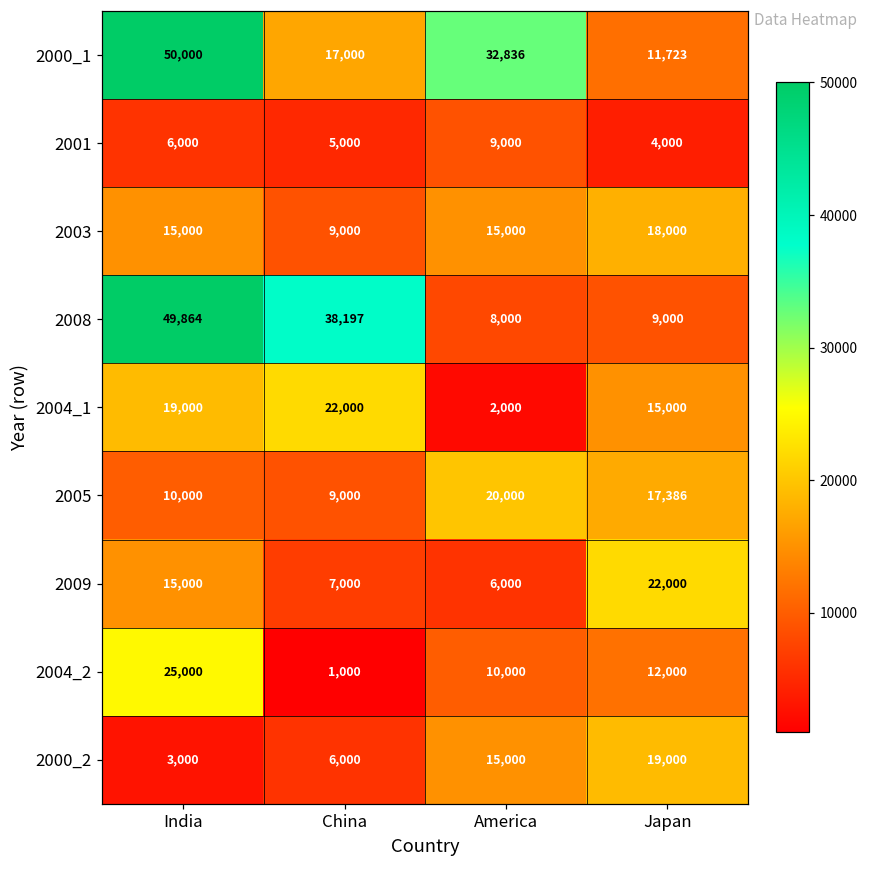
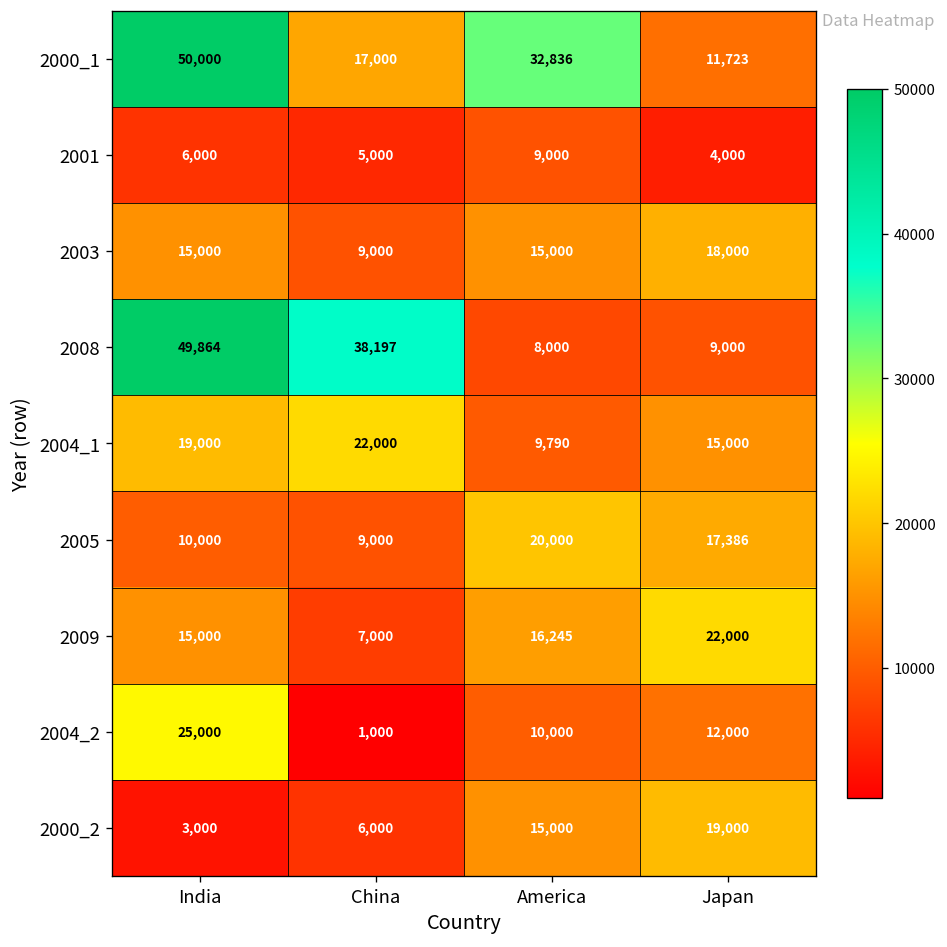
  {
    "2000_1": {
      "India": "50,000",
      "China": "17,000",
      "America": "32,836",
      "Japan": "11,723"
    },
    "2001": {
      "India": "6,000",
      "China": "5,000",
      "America": "9,000",
      "Japan": "4,000"
    },
    "2003": {
      "India": "15,000",
      "China": "9,000",
      "America": "15,000",
      "Japan": "18,000"
    },
    "2008": {
      "India": "49,864",
      "China": "38,197",
      "America": "8,000",
      "Japan": "9,000"
    },
    "2004_1": {
      "India": "19,000",
      "China": "22,000",
-     "America": "2,000",
+     "America": "9,790",
      "Japan": "15,000"
    },
    "2005": {
      "India": "10,000",
      "China": "9,000",
      "America": "20,000",
      "Japan": "17,386"
    },
    "2009": {
      "India": "15,000",
      "China": "7,000",
-     "America": "6,000",
+     "America": "16,245",
      "Japan": "22,000"
    },
    "2004_2": {
      "India": "25,000",
      "China": "1,000",
      "America": "10,000",
      "Japan": "12,000"
    },
    "2000_2": {
      "India": "3,000",
      "China": "6,000",
      "America": "15,000",
      "Japan": "19,000"
    }
  }
